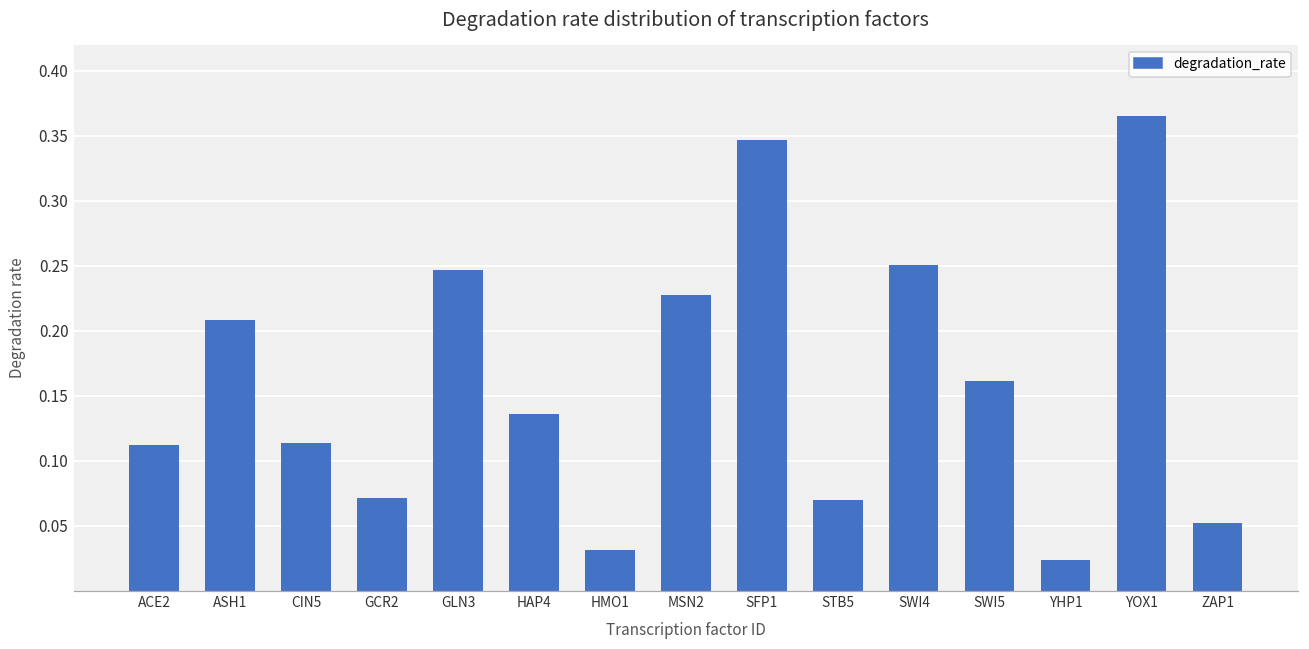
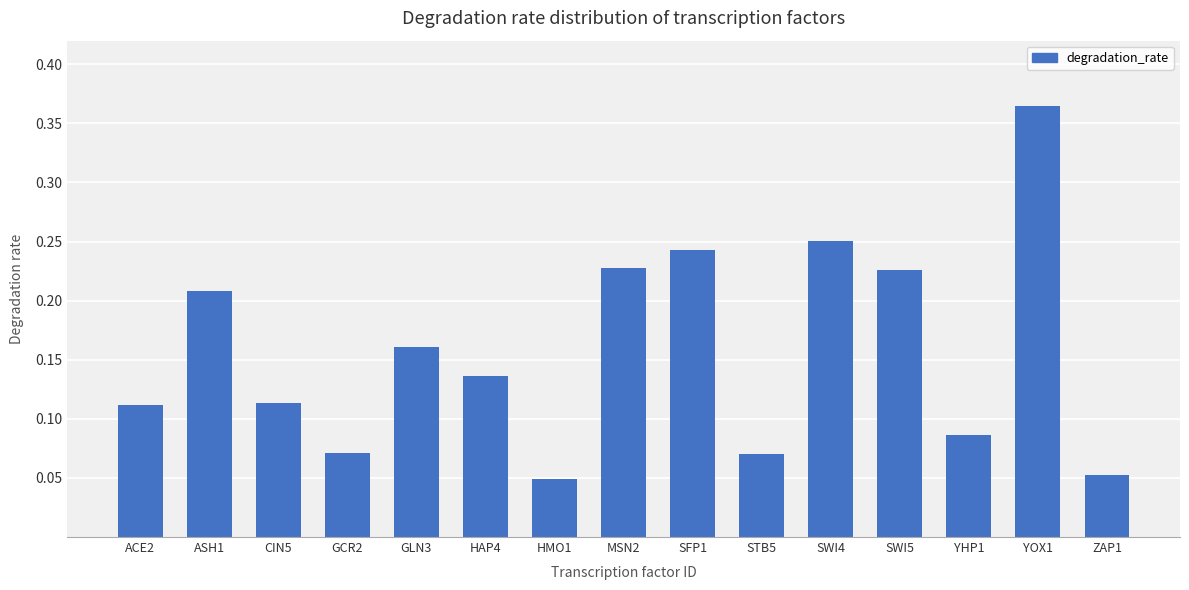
  {
    "ACE2": 0.112,
    "ASH1": 0.208,
    "CIN5": 0.113,
    "GCR2": 0.071,
-   "GLN3": 0.247,
+   "GLN3": 0.161,
    "HAP4": 0.136,
-   "HMO1": 0.031,
+   "HMO1": 0.050,
    "MSN2": 0.227,
-   "SFP1": 0.347,
+   "SFP1": 0.243,
    "STB5": 0.070,
    "SWI4": 0.250,
-   "SWI5": 0.161,
-   "YHP1": 0.024,
+   "SWI5": 0.226,
+   "YHP1": 0.087,
    "YOX1": 0.365,
    "ZAP1": 0.052
  }
